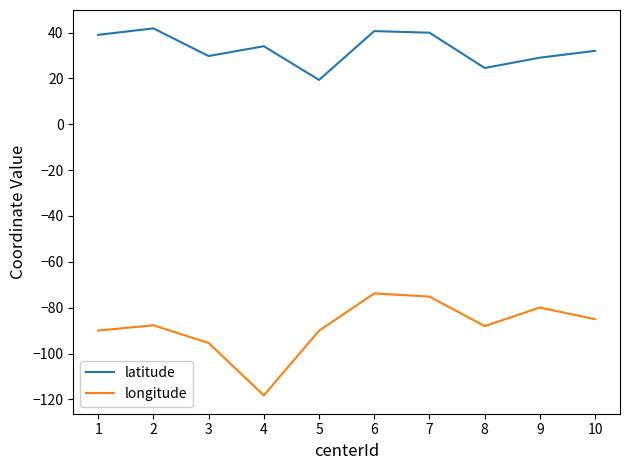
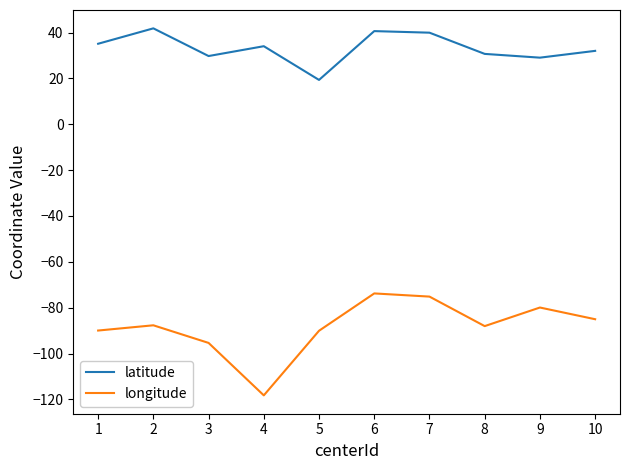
  {
    "latitude": {
-     "1": 39,
+     "1": 35,
      "2": 42,
      "3": 30,
      "4": 34,
      "5": 19,
      "6": 41,
      "7": 40,
-     "8": 25,
+     "8": 31,
      "9": 29,
      "10": 32
    },
    "longitude": {
      "1": -90,
      "2": -88,
      "3": -95,
      "4": -118,
      "5": -90,
      "6": -74,
      "7": -75,
      "8": -88,
      "9": -80,
      "10": -85
    }
  }
